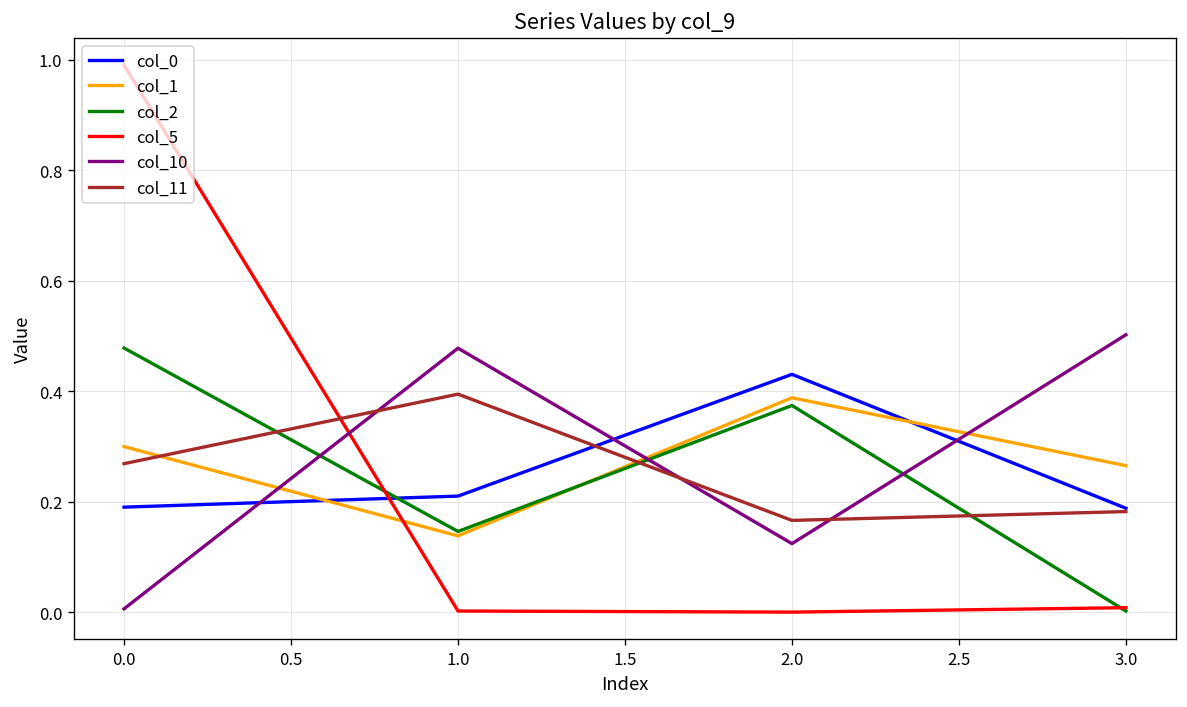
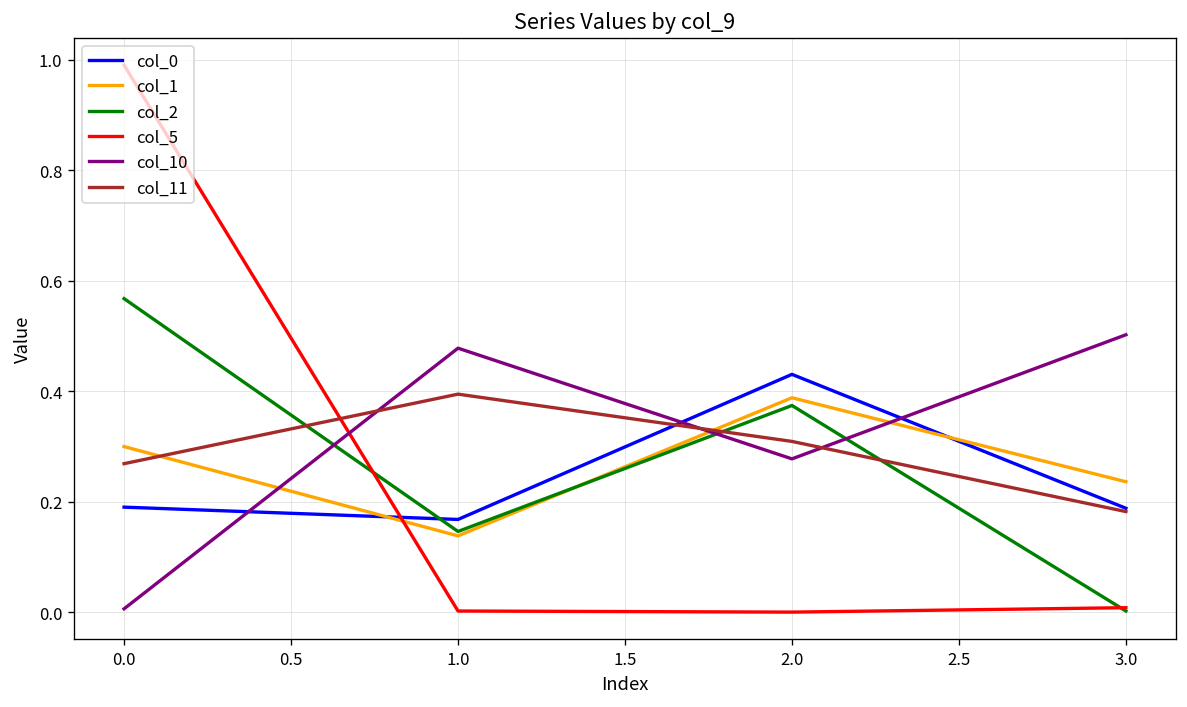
  {
    "col_0": {
      "0.0": 0.19,
-     "1.0": 0.21,
+     "1.0": 0.17,
      "2.0": 0.43,
      "3.0": 0.19
    },
    "col_1": {
      "0.0": 0.30,
      "1.0": 0.14,
      "2.0": 0.39,
-     "3.0": 0.27
+     "3.0": 0.24
    },
    "col_2": {
-     "0.0": 0.48,
+     "0.0": 0.57,
      "1.0": 0.15,
      "2.0": 0.37,
      "3.0": 0.00
    },
    "col_5": {
      "1.0": 0.00,
      "2.0": 0.00,
      "3.0": 0.01
    },
    "col_10": {
      "0.0": 0.01,
      "1.0": 0.48,
-     "2.0": 0.12,
+     "2.0": 0.28,
      "3.0": 0.50
    },
    "col_11": {
      "0.0": 0.27,
      "1.0": 0.39,
-     "2.0": 0.17,
+     "2.0": 0.31,
      "3.0": 0.18
    }
  }
